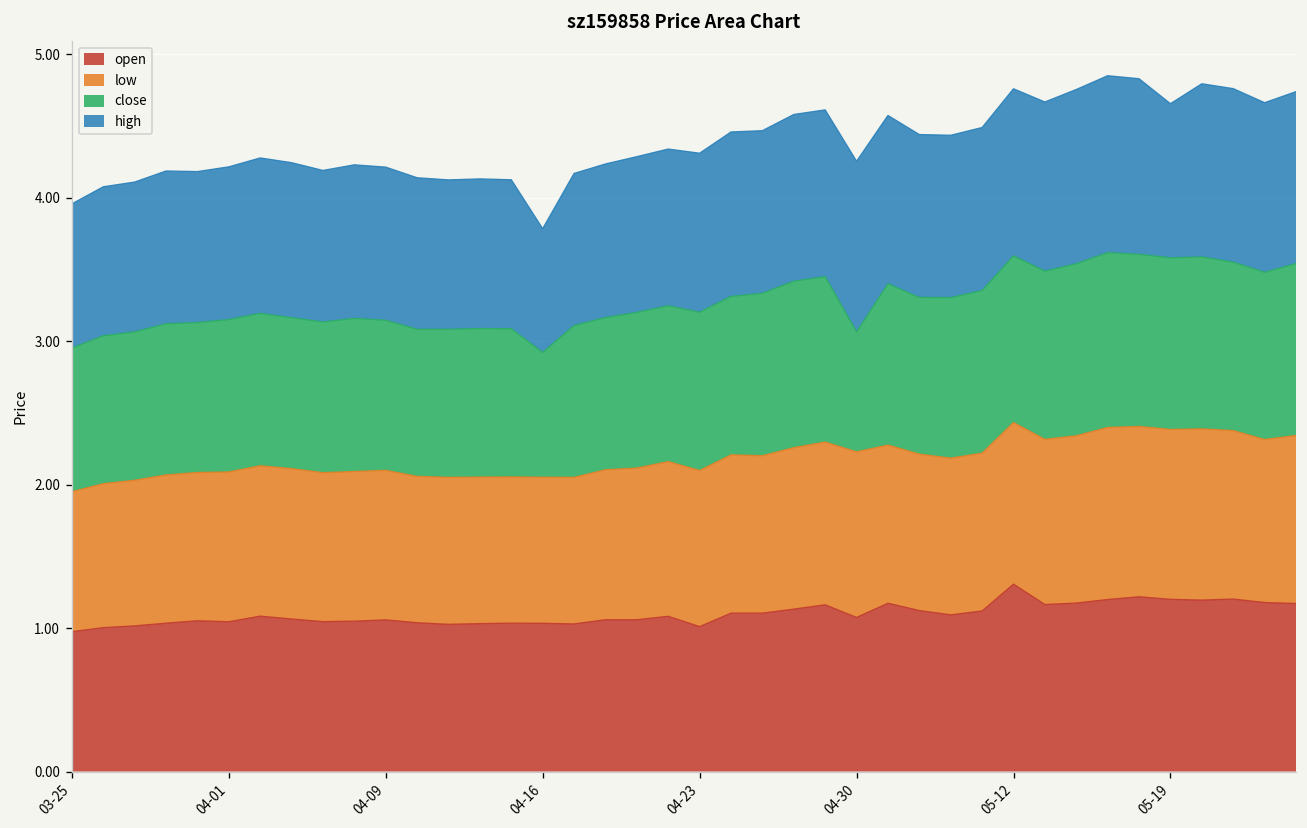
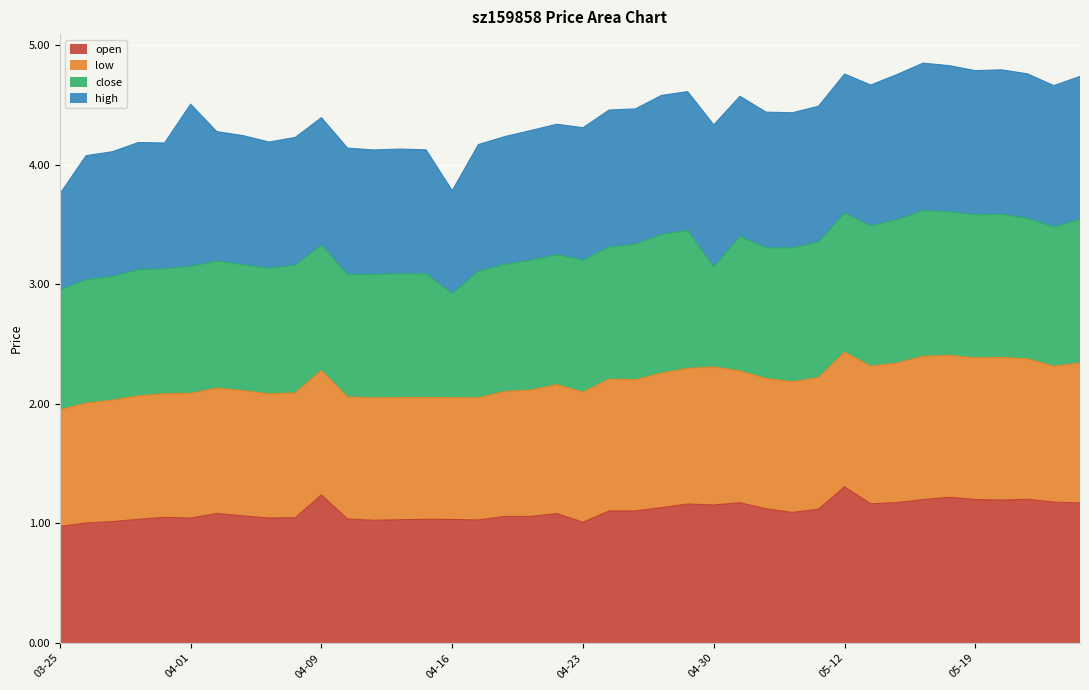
  {
    "open": {
      "03-25": 0.98,
      "04-01": 1.04,
-     "04-09": 1.06,
+     "04-09": 1.24,
      "04-16": 1.03,
      "04-23": 1.01,
-     "04-30": 1.07,
+     "04-30": 1.15,
      "05-12": 1.31,
      "05-19": 1.20
    },
    "low": {
      "03-25": 0.98,
      "04-01": 1.04,
      "04-09": 1.04,
      "04-16": 1.02,
      "04-23": 1.09,
      "04-30": 1.15,
      "05-12": 1.13,
      "05-19": 1.18
    },
    "close": {
      "03-25": 1.00,
      "04-01": 1.06,
      "04-09": 1.05,
      "04-16": 0.87,
      "04-23": 1.10,
      "04-30": 0.84,
      "05-12": 1.16,
      "05-19": 1.20
    },
    "high": {
-     "03-25": 1.01,
-     "04-01": 1.06,
+     "03-25": 0.80,
+     "04-01": 1.36,
      "04-09": 1.07,
      "04-16": 0.86,
      "04-23": 1.11,
      "04-30": 1.19,
      "05-12": 1.16,
-     "05-19": 1.07
+     "05-19": 1.21
    }
  }
